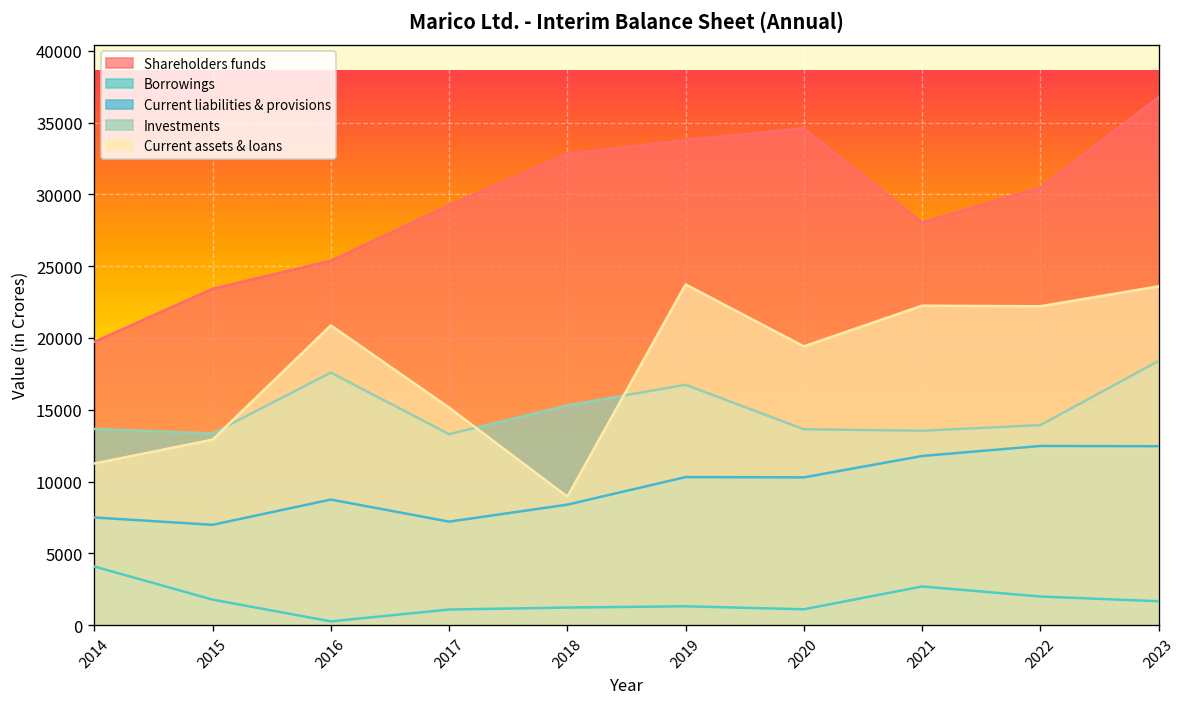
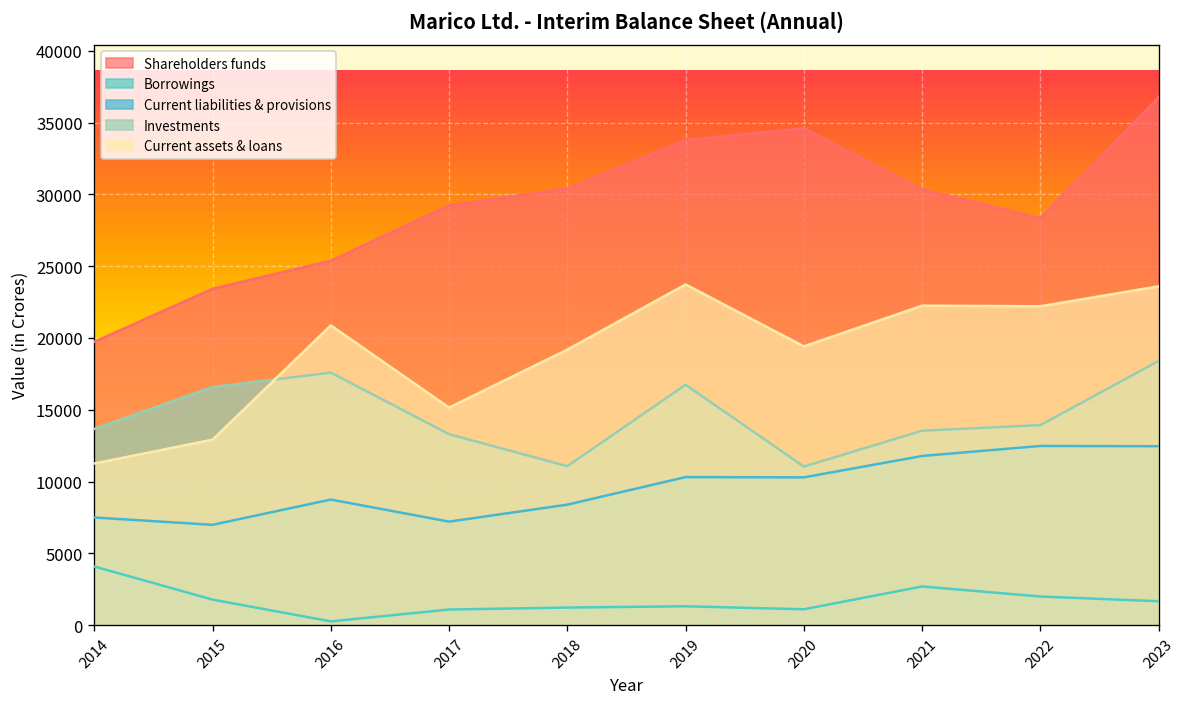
  {
    "Shareholders funds": {
      "2014": 19700,
      "2015": 23400,
      "2016": 25400,
      "2017": 29200,
-     "2018": 32800,
+     "2018": 30400,
      "2019": 33800,
      "2020": 34600,
-     "2021": 28000,
-     "2022": 30500,
+     "2021": 30400,
+     "2022": 28300,
      "2023": 36800
    },
    "Investments": {
      "2014": 13700,
-     "2015": 13400,
+     "2015": 16600,
      "2016": 17600,
      "2017": 13300,
-     "2018": 15300,
+     "2018": 11100,
      "2019": 16700,
-     "2020": 13600,
+     "2020": 11000,
      "2021": 13500,
      "2022": 13900,
      "2023": 18400
    },
    "Current assets & loans": {
      "2014": 11300,
      "2015": 12900,
      "2016": 20900,
      "2017": 15200,
-     "2018": 8900,
+     "2018": 19200,
      "2019": 23700,
      "2020": 19400,
      "2021": 22300,
      "2022": 22200,
      "2023": 23600
    }
  }
